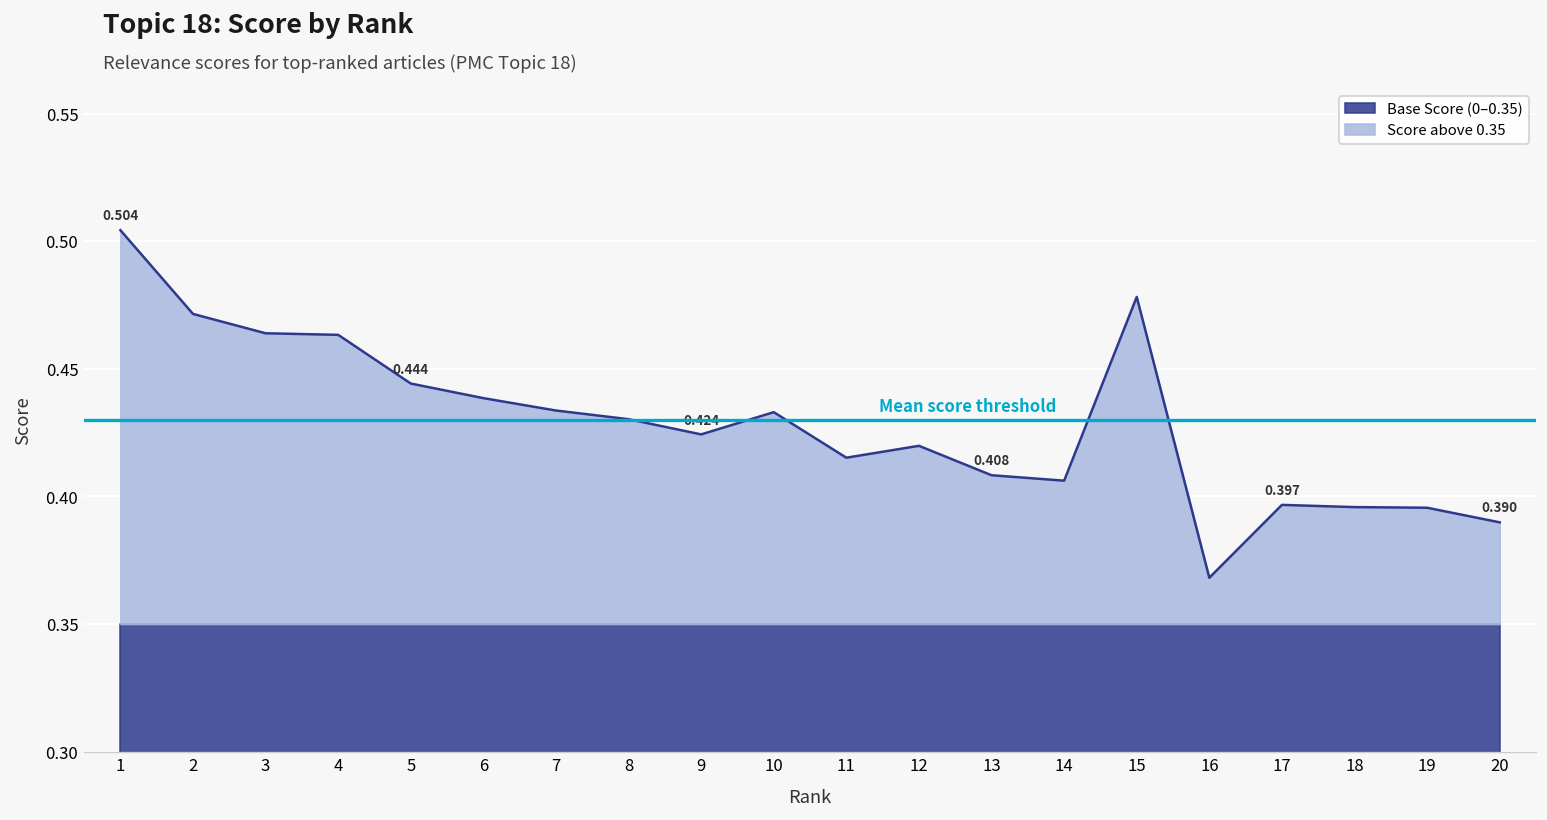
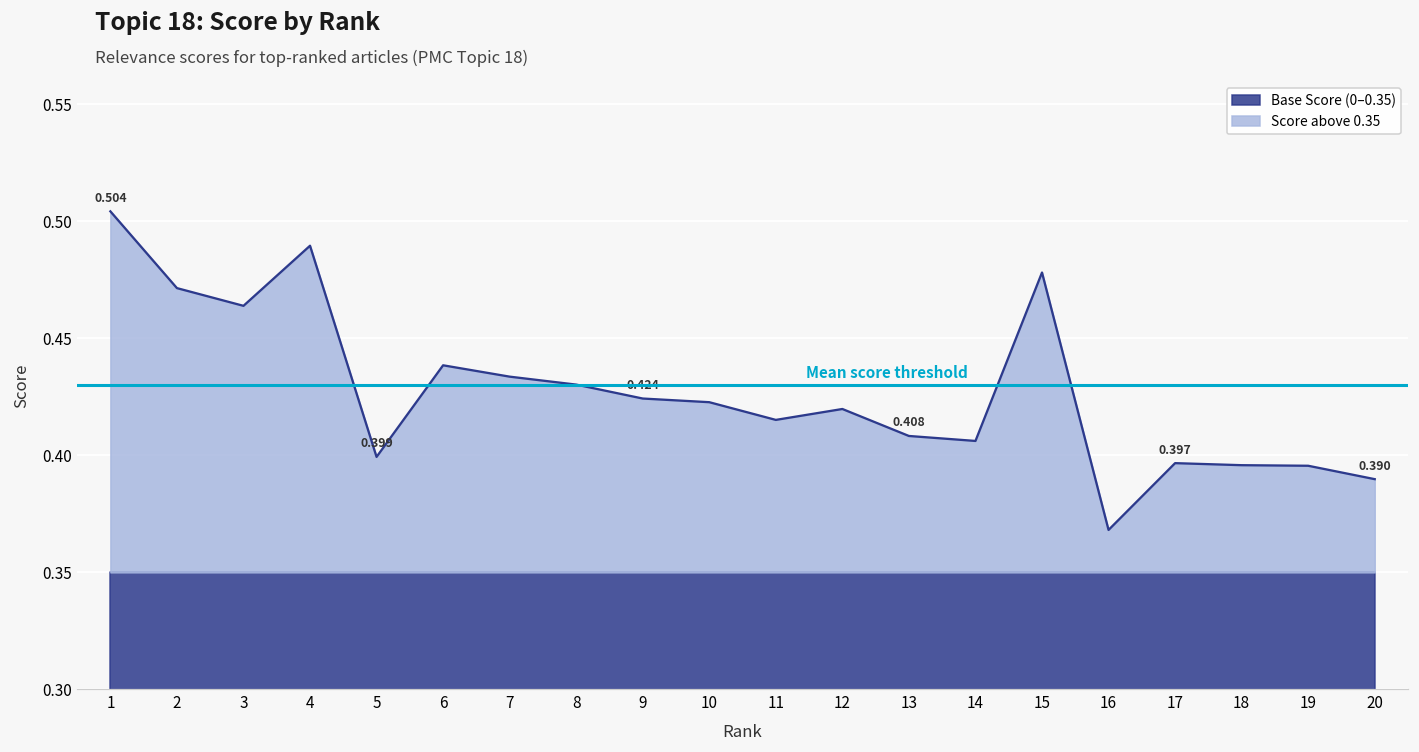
  {
    "Score above 0.35": {
      "1": 0.504,
-     "4": 0.463,
-     "5": 0.444,
+     "4": 0.490,
+     "5": 0.399,
      "9": 0.424,
-     "10": 0.433,
+     "10": 0.423,
      "13": 0.408,
      "17": 0.397,
      "20": 0.390
    },
    "Base Score (0–0.35)": {
      "1": 0.350,
      "2": 0.350,
      "3": 0.350,
      "4": 0.350,
      "5": 0.350,
      "6": 0.350,
      "7": 0.350,
      "8": 0.350,
      "9": 0.350,
      "10": 0.350,
      "11": 0.350,
      "12": 0.350,
      "13": 0.350,
      "14": 0.350,
      "15": 0.350,
      "16": 0.350,
      "17": 0.350,
      "18": 0.350,
      "19": 0.350,
      "20": 0.350
    }
  }
